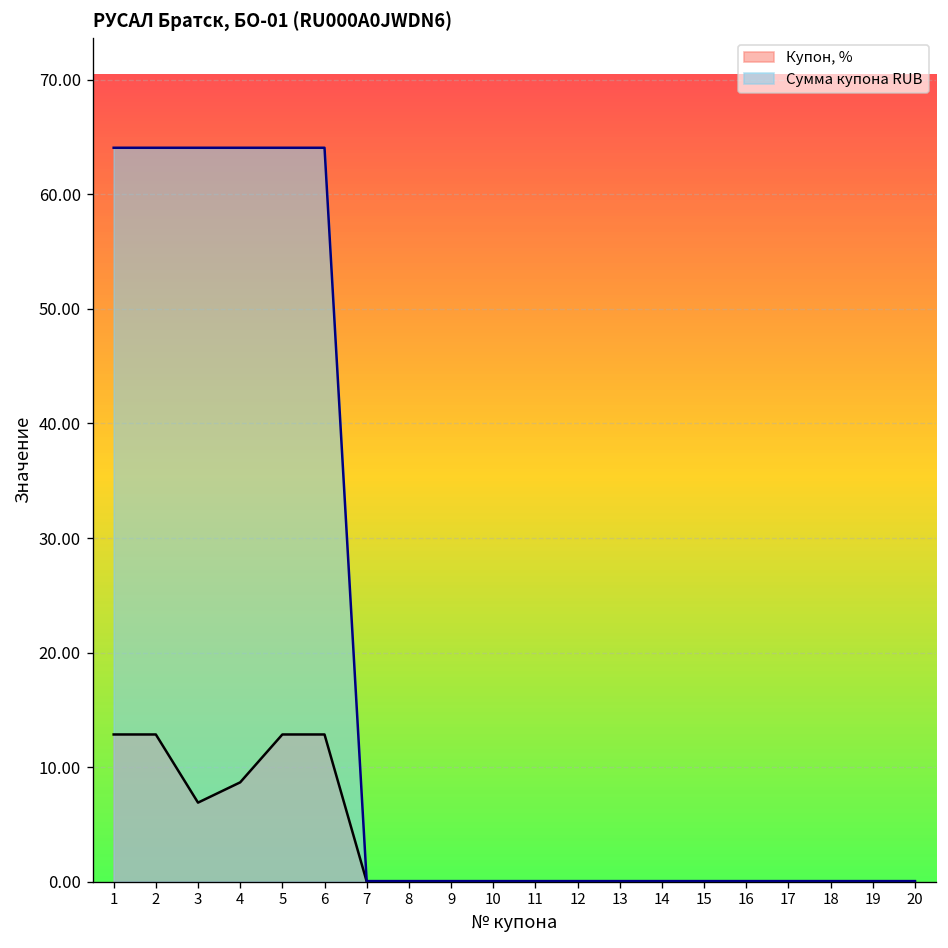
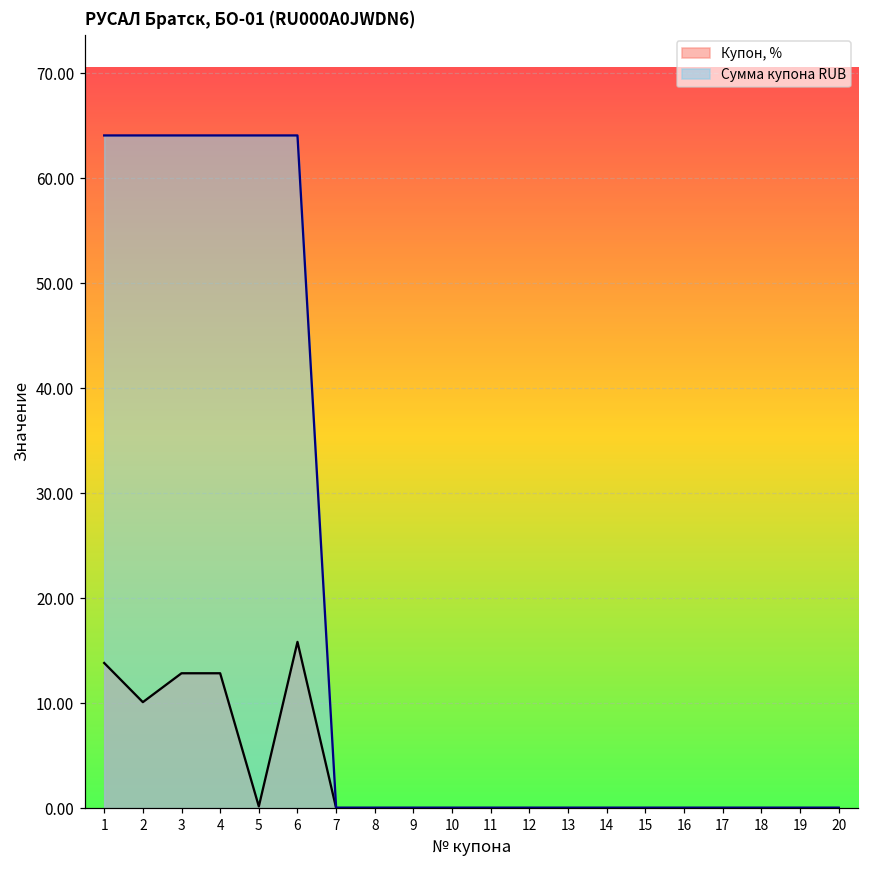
  {
    "Купон, %": {
-     "1": 13,
-     "2": 13,
-     "3": 7,
-     "4": 9,
-     "5": 13,
-     "6": 13
+     "1": 14,
+     "2": 10,
+     "3": 13,
+     "4": 13,
+     "5": 0,
+     "6": 16
    },
    "Сумма купона RUB": {
      "1": 64,
      "2": 64,
      "3": 64,
      "4": 64,
      "5": 64,
      "6": 64
    }
  }
